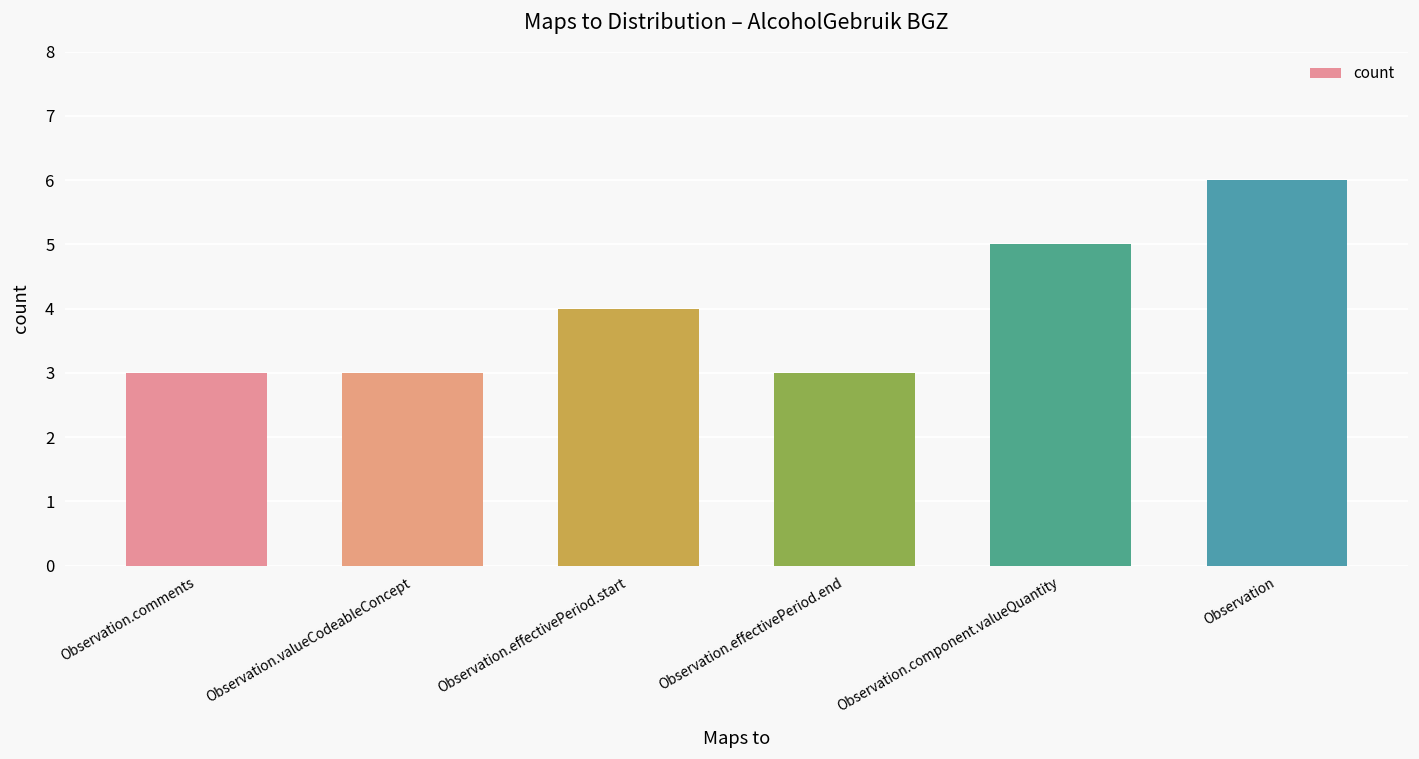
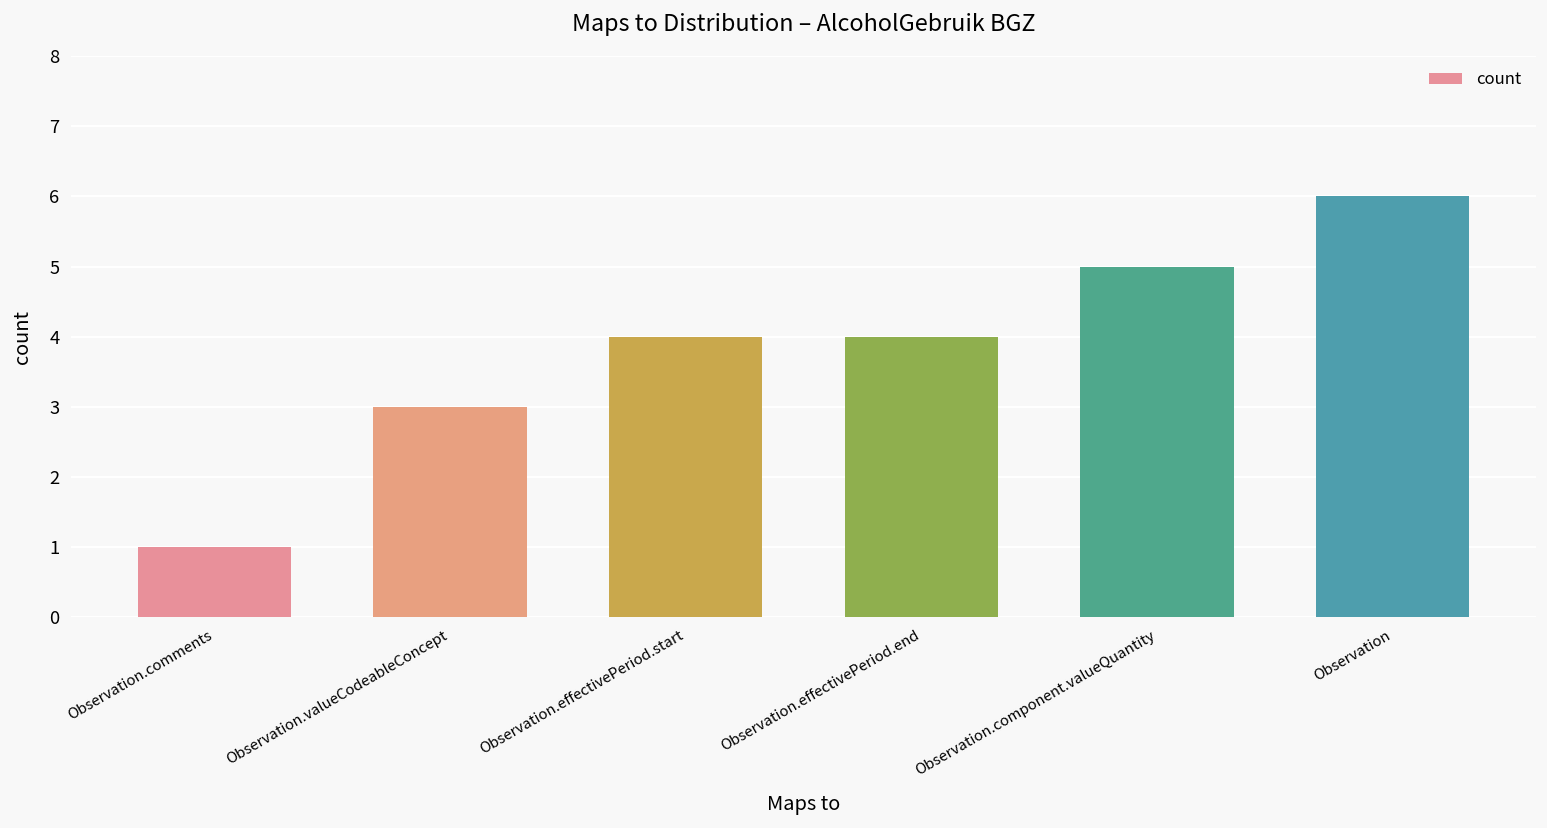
  {
-   "Observation.comments": 3,
+   "Observation.comments": 1,
    "Observation.valueCodeableConcept": 3,
    "Observation.effectivePeriod.start": 4,
-   "Observation.effectivePeriod.end": 3,
+   "Observation.effectivePeriod.end": 4,
    "Observation.component.valueQuantity": 5,
    "Observation": 6
  }
